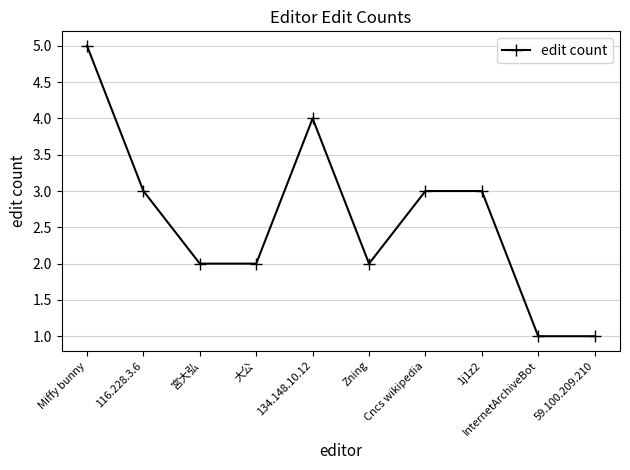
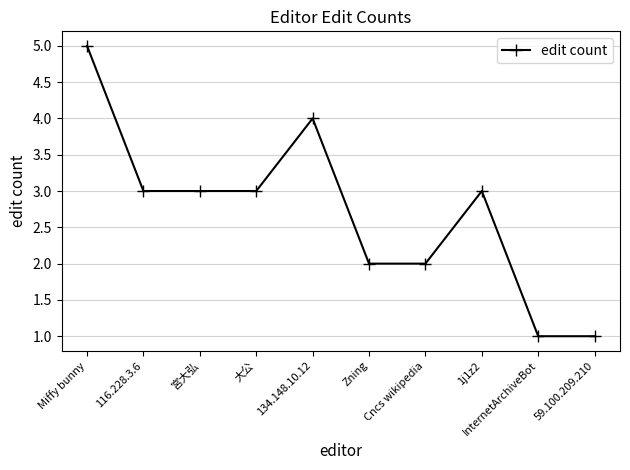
  {
    "Miffy bunny": 5,
    "116.228.3.6": 3,
-   "宮大弘": 2,
-   "大公": 2,
+   "宮大弘": 3,
+   "大公": 3,
    "134.148.10.12": 4,
    "Zning": 2,
-   "Cncs wikipedia": 3,
+   "Cncs wikipedia": 2,
    "1j1z2": 3,
    "InternetArchiveBot": 1,
    "59.100.209.210": 1
  }
